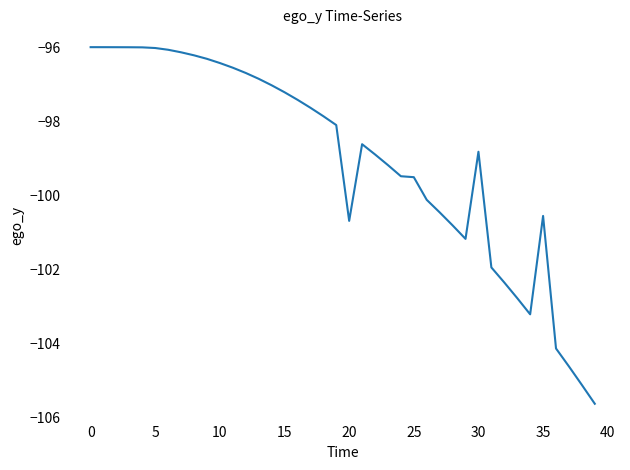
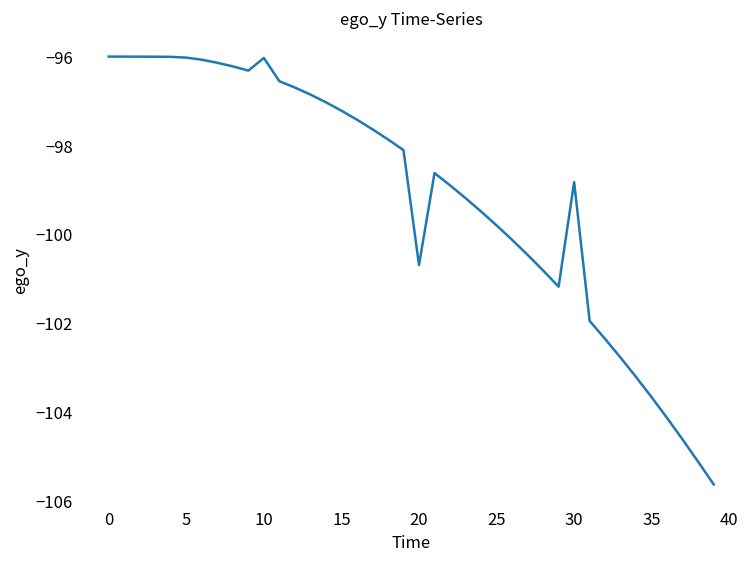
  {
    "0": -96.0,
    "5": -96.0,
-   "10": -96.4,
+   "10": -96.0,
    "15": -97.2,
    "20": -100.7,
-   "25": -99.5,
+   "25": -99.8,
    "30": -98.8,
-   "35": -100.5
+   "35": -103.7
  }
